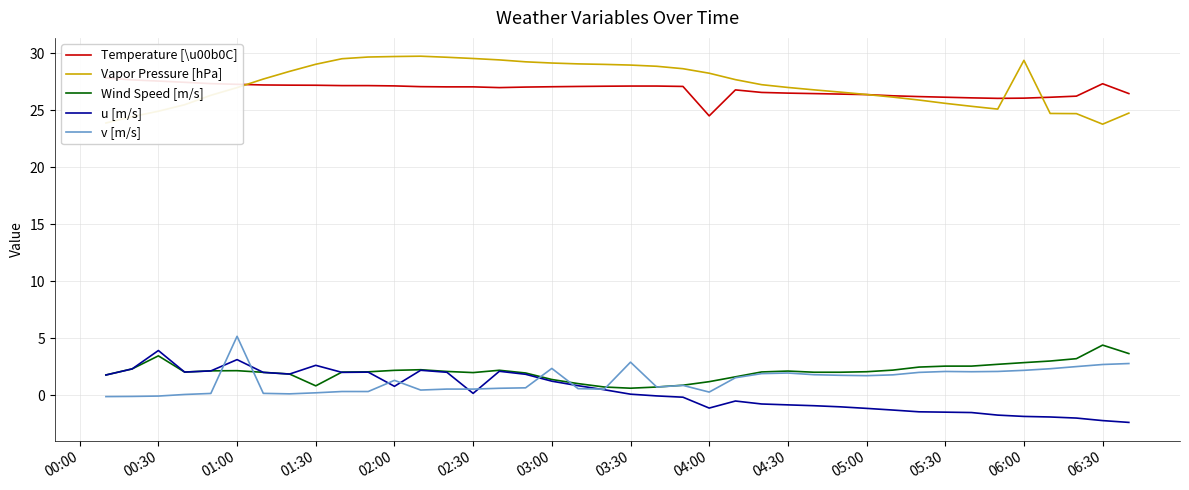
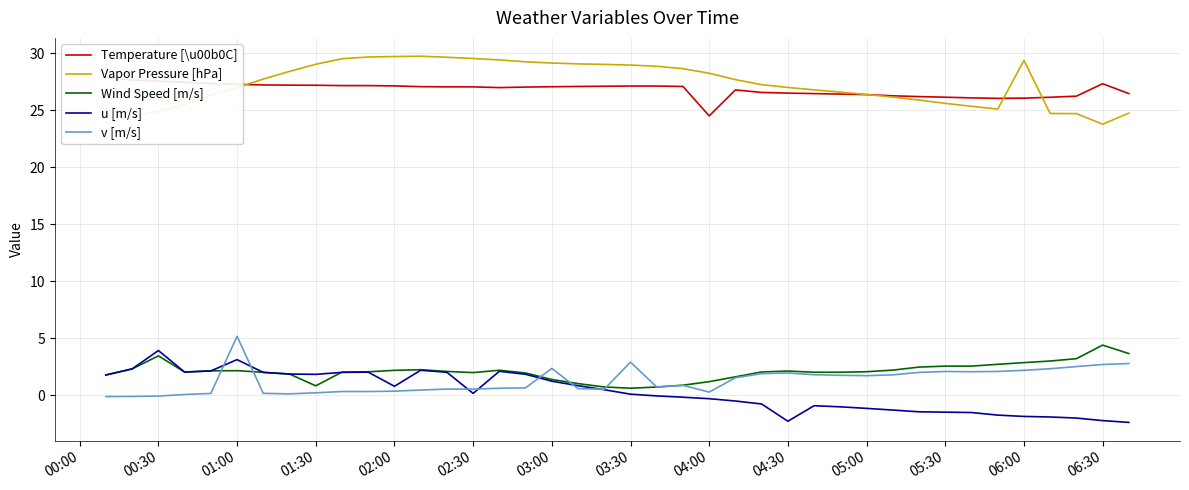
  {
    "Temperature [\\u00b0C]": {
      "01:30": 27.2,
      "02:00": 27.1,
      "02:30": 27.0,
      "03:00": 27.1,
      "03:30": 27.1,
      "04:00": 24.5,
      "04:30": 26.5,
      "05:30": 26.1,
      "06:00": 26.1,
      "06:30": 27.3
    },
    "Vapor Pressure [hPa]": {
      "01:30": 29.0,
      "02:00": 29.7,
      "02:30": 29.5,
      "03:00": 29.1,
      "03:30": 29.0,
      "04:00": 28.2,
      "04:30": 27.0,
      "05:30": 25.6,
      "06:00": 29.4,
      "06:30": 23.8
    },
    "Wind Speed [m/s]": {
      "00:30": 3.5,
      "01:00": 2.2,
      "01:30": 0.8,
      "02:00": 2.2,
      "02:30": 2.0,
      "03:30": 0.6,
      "04:00": 1.2,
      "05:00": 2.1,
      "05:30": 2.6,
      "06:00": 2.9,
      "06:30": 4.4
    },
    "u [m/s]": {
      "00:30": 3.9,
      "01:00": 3.1,
-     "01:30": 2.6,
+     "01:30": 1.8,
      "02:00": 0.8,
      "02:30": 0.2,
      "03:30": 0.1,
-     "04:00": -1.1,
-     "04:30": -0.8,
+     "04:00": -0.3,
+     "04:30": -2.3,
      "05:00": -1.1,
      "05:30": -1.5,
      "06:00": -1.9,
      "06:30": -2.2
    },
    "v [m/s]": {
      "00:30": -0.1,
      "01:00": 5.2,
      "01:30": 0.2,
-     "02:00": 1.3,
+     "02:00": 0.4,
      "02:30": 0.5,
      "03:00": 2.4,
      "03:30": 2.9,
      "04:00": 0.3,
      "05:00": 1.7,
      "05:30": 2.1,
      "06:00": 2.2,
      "06:30": 2.7
    }
  }
